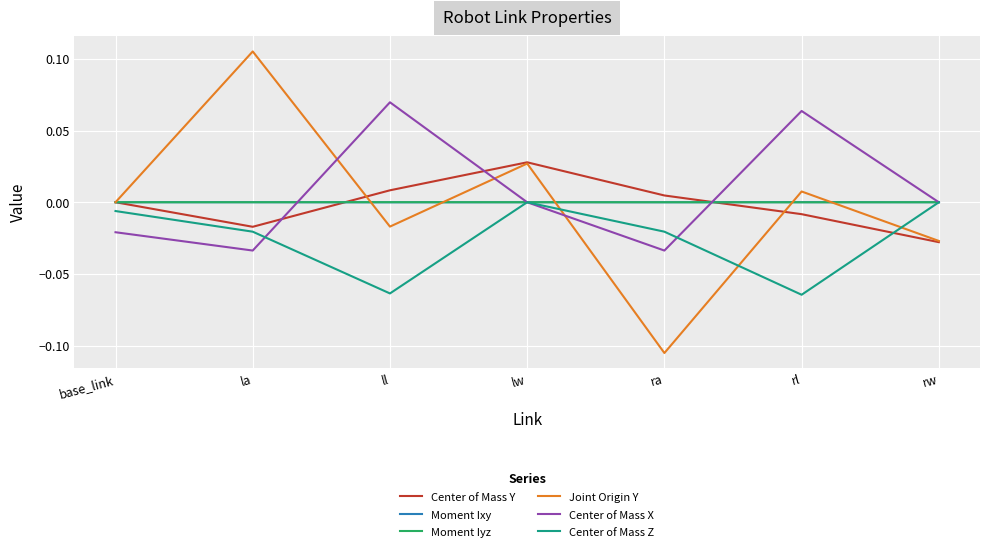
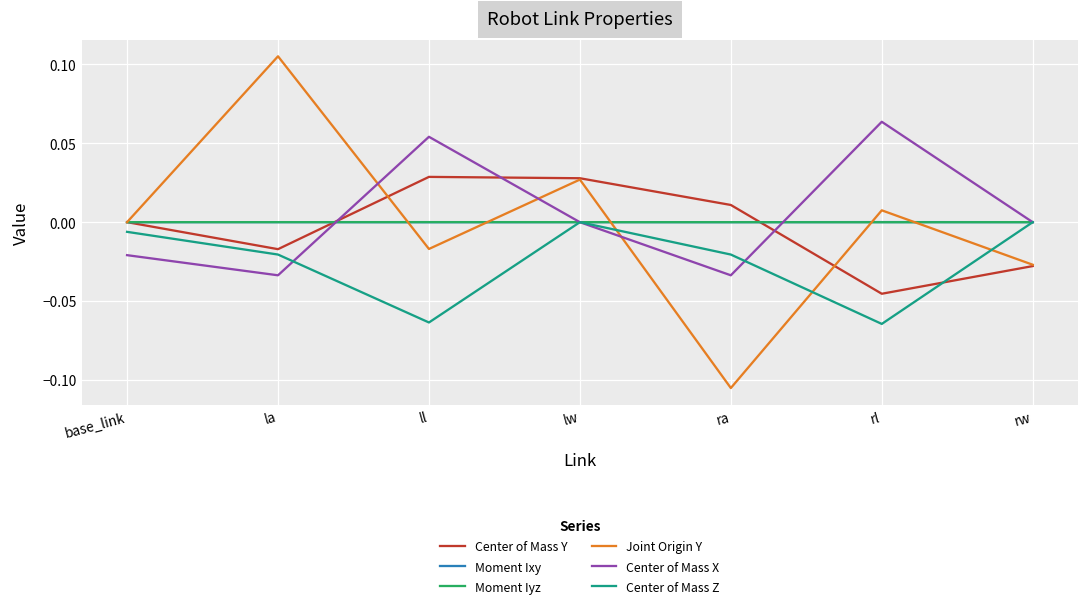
  {
    "Center of Mass Y": {
      "la": -0.017,
-     "ll": 0.008,
-     "ra": 0.005,
-     "rl": -0.008
+     "ll": 0.029,
+     "ra": 0.011,
+     "rl": -0.045
    },
    "Joint Origin Y": {
      "la": 0.105,
      "ll": -0.017,
      "ra": -0.105,
      "rl": 0.008
    },
    "Center of Mass X": {
      "base_link": -0.021,
      "la": -0.034,
-     "ll": 0.070,
+     "ll": 0.054,
      "ra": -0.034,
      "rl": 0.064
    }
  }
